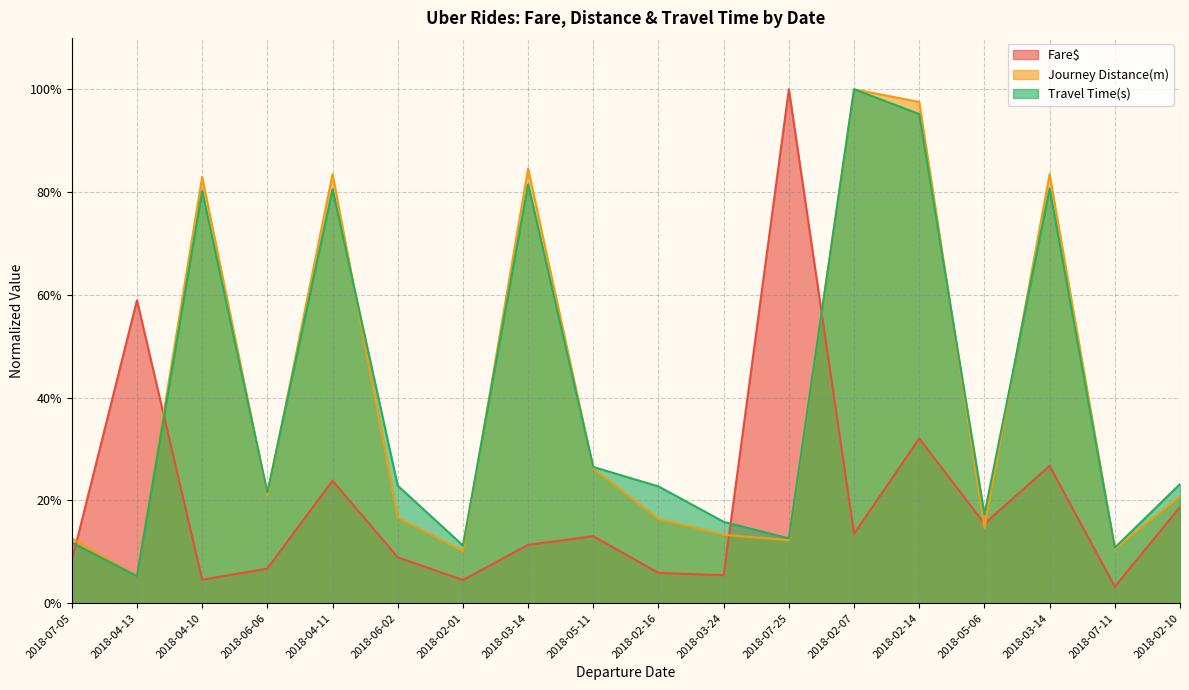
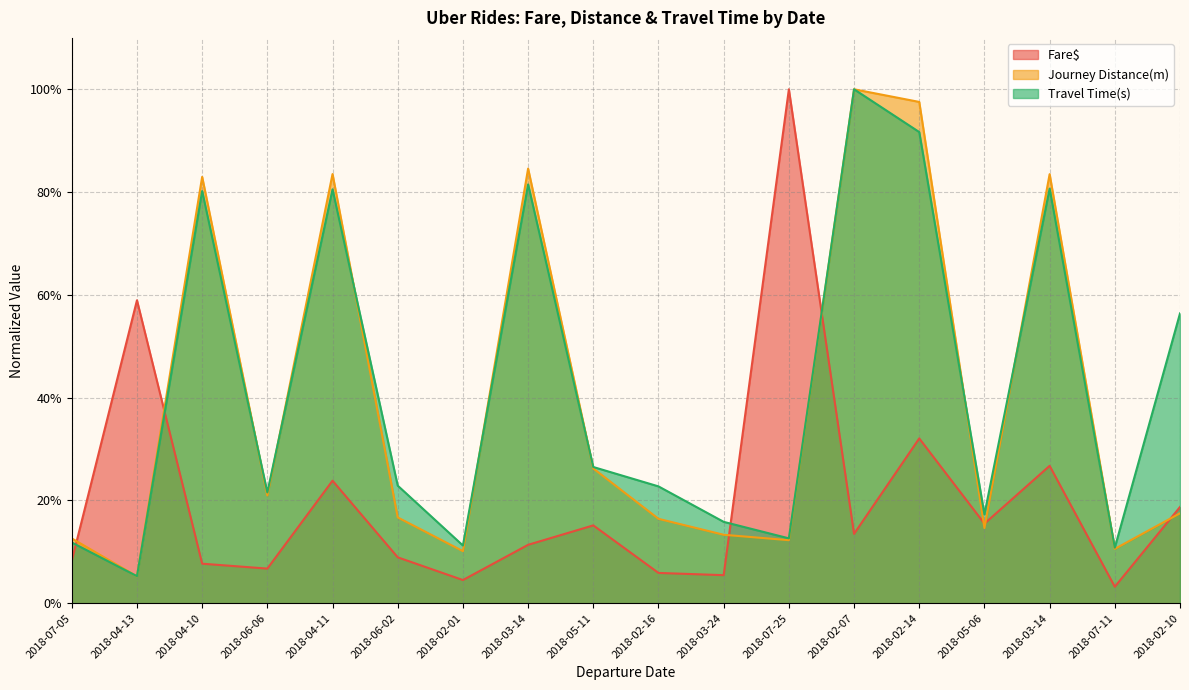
  {
    "Fare$": {
      "2018-07-05": "8%",
      "2018-04-13": "59%",
-     "2018-04-10": "5%",
+     "2018-04-10": "8%",
      "2018-06-06": "7%",
      "2018-04-11": "24%",
      "2018-06-02": "9%",
      "2018-02-01": "5%",
-     "2018-05-11": "13%",
+     "2018-05-11": "15%",
      "2018-02-16": "6%",
      "2018-03-24": "5%",
      "2018-07-25": "100%",
      "2018-02-07": "13%",
      "2018-02-14": "32%",
      "2018-05-06": "15%",
      "2018-07-11": "3%",
      "2018-02-10": "19%"
    },
    "Journey Distance(m)": {
      "2018-07-05": "13%",
      "2018-04-10": "83%",
      "2018-06-06": "21%",
      "2018-04-11": "84%",
      "2018-06-02": "17%",
      "2018-02-01": "10%",
      "2018-02-16": "16%",
      "2018-03-24": "13%",
      "2018-02-14": "98%",
      "2018-05-06": "15%",
-     "2018-02-10": "21%"
+     "2018-02-10": "18%"
    },
    "Travel Time(s)": {
      "2018-07-05": "12%",
      "2018-04-10": "80%",
      "2018-06-06": "22%",
      "2018-04-11": "81%",
      "2018-06-02": "23%",
      "2018-02-01": "11%",
      "2018-02-16": "23%",
      "2018-03-24": "16%",
-     "2018-02-14": "95%",
+     "2018-02-14": "92%",
      "2018-05-06": "17%",
-     "2018-02-10": "23%"
+     "2018-02-10": "56%"
    }
  }
